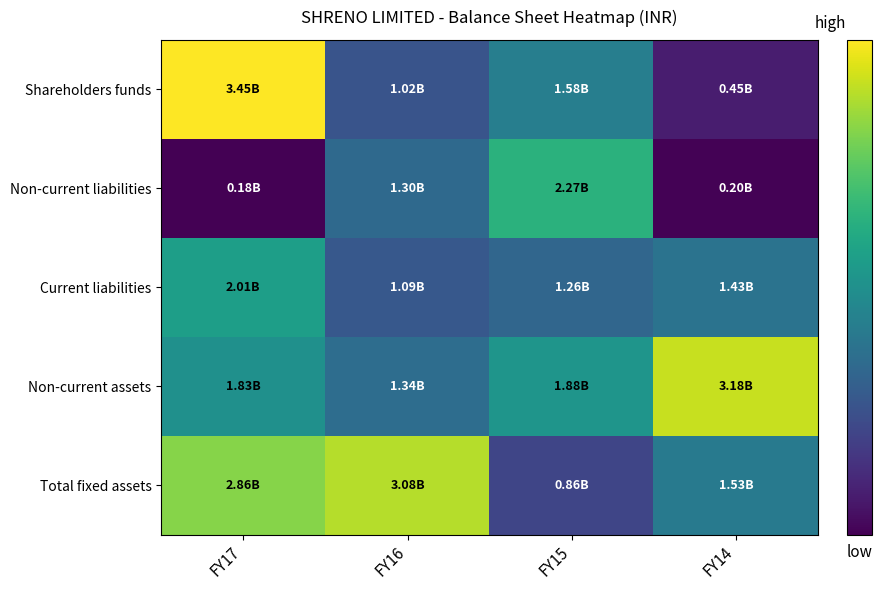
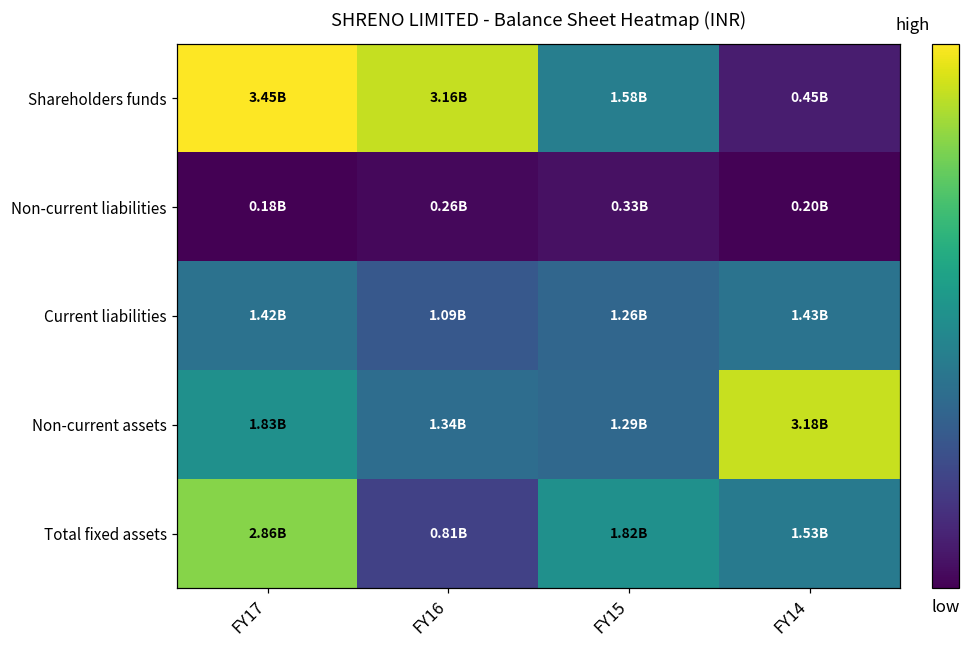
  {
    "Shareholders funds": {
      "FY17": "3.45B",
-     "FY16": "1.02B",
+     "FY16": "3.16B",
      "FY15": "1.58B",
      "FY14": "0.45B"
    },
    "Non-current liabilities": {
      "FY17": "0.18B",
-     "FY16": "1.30B",
-     "FY15": "2.27B",
+     "FY16": "0.26B",
+     "FY15": "0.33B",
      "FY14": "0.20B"
    },
    "Current liabilities": {
-     "FY17": "2.01B",
+     "FY17": "1.42B",
      "FY16": "1.09B",
      "FY15": "1.26B",
      "FY14": "1.43B"
    },
    "Non-current assets": {
      "FY17": "1.83B",
      "FY16": "1.34B",
-     "FY15": "1.88B",
+     "FY15": "1.29B",
      "FY14": "3.18B"
    },
    "Total fixed assets": {
      "FY17": "2.86B",
-     "FY16": "3.08B",
-     "FY15": "0.86B",
+     "FY16": "0.81B",
+     "FY15": "1.82B",
      "FY14": "1.53B"
    }
  }
